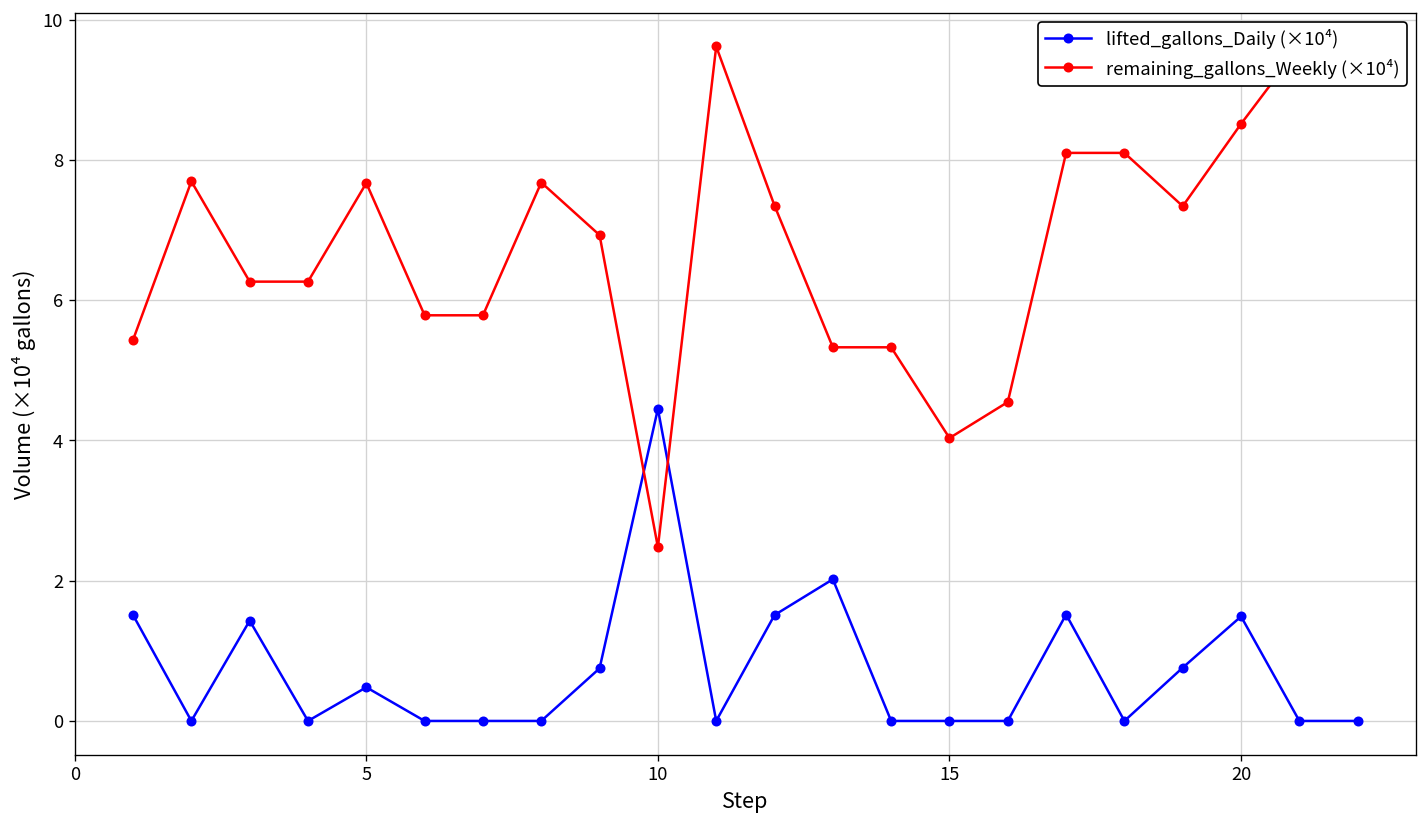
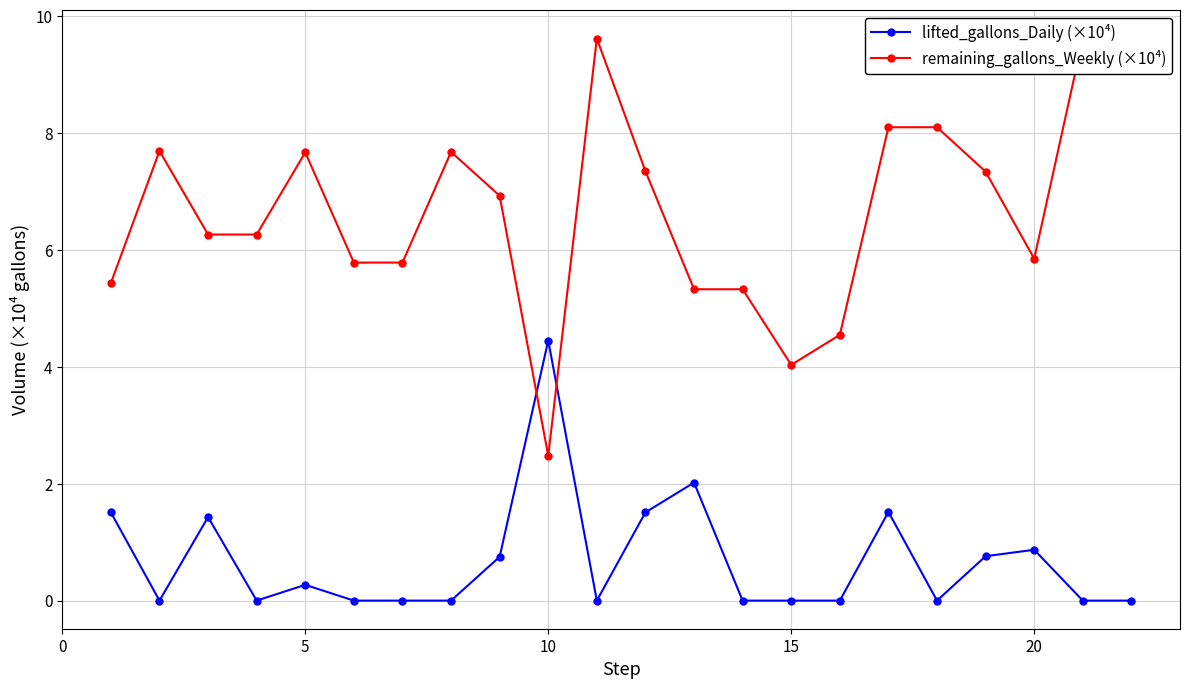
  {
    "lifted_gallons_Daily (×10⁴)": {
-     "5": 0.5,
+     "5": 0.3,
      "10": 4.5,
      "15": 0.0,
-     "20": 1.5
+     "20": 0.9
    },
    "remaining_gallons_Weekly (×10⁴)": {
      "5": 7.7,
      "10": 2.5,
      "15": 4.0,
-     "20": 8.5
+     "20": 5.9
    }
  }
